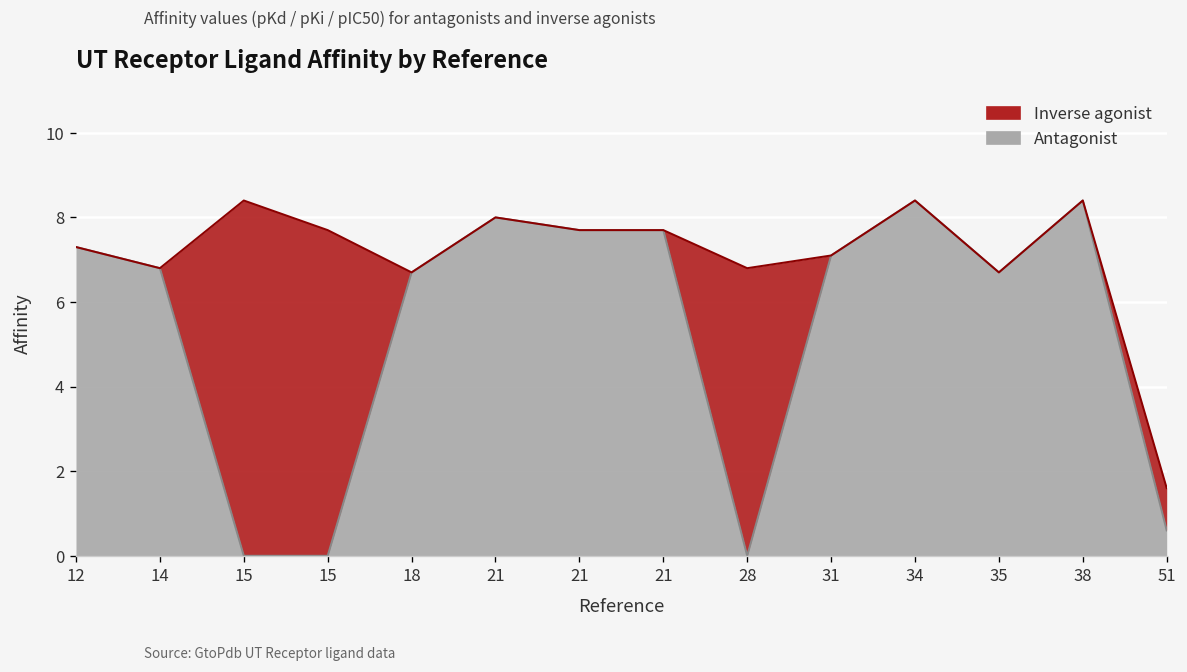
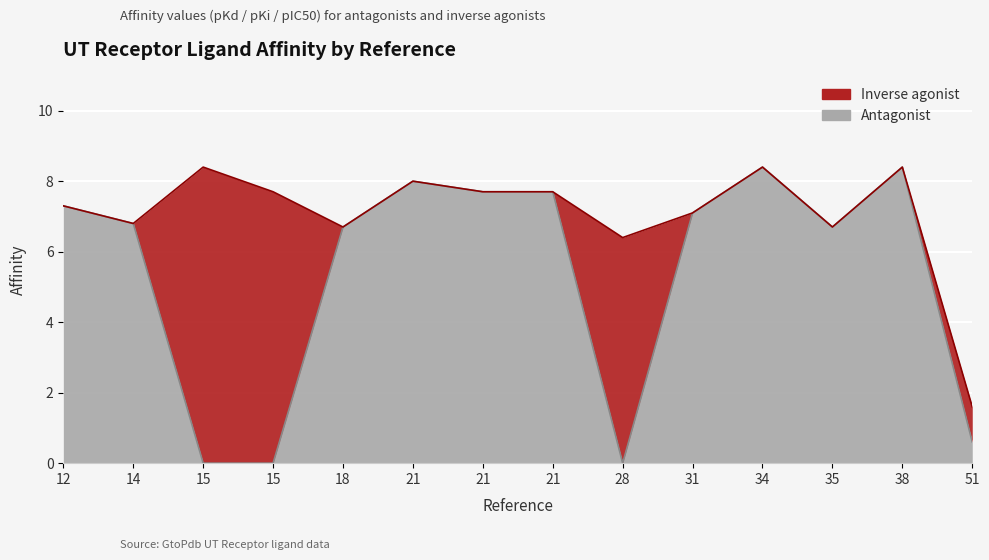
  {
    "Antagonist": {
      "28": 0.0,
      "51": 0.6
    },
    "Inverse agonist": {
-     "28": 6.8,
+     "28": 6.4,
      "51": 1.0
    }
  }
